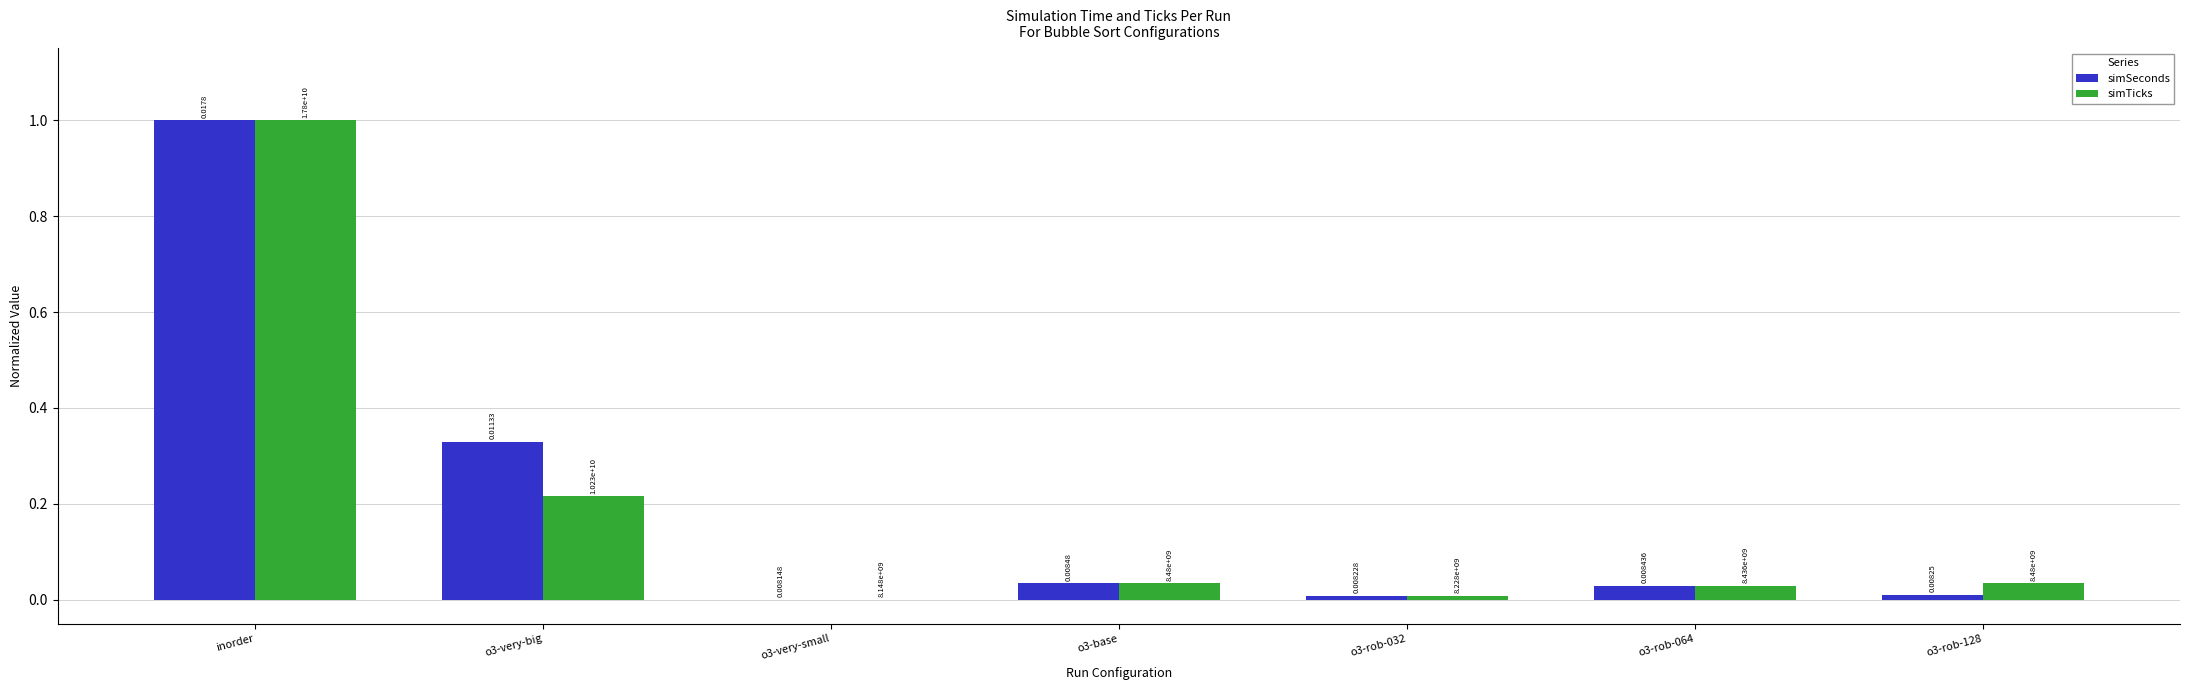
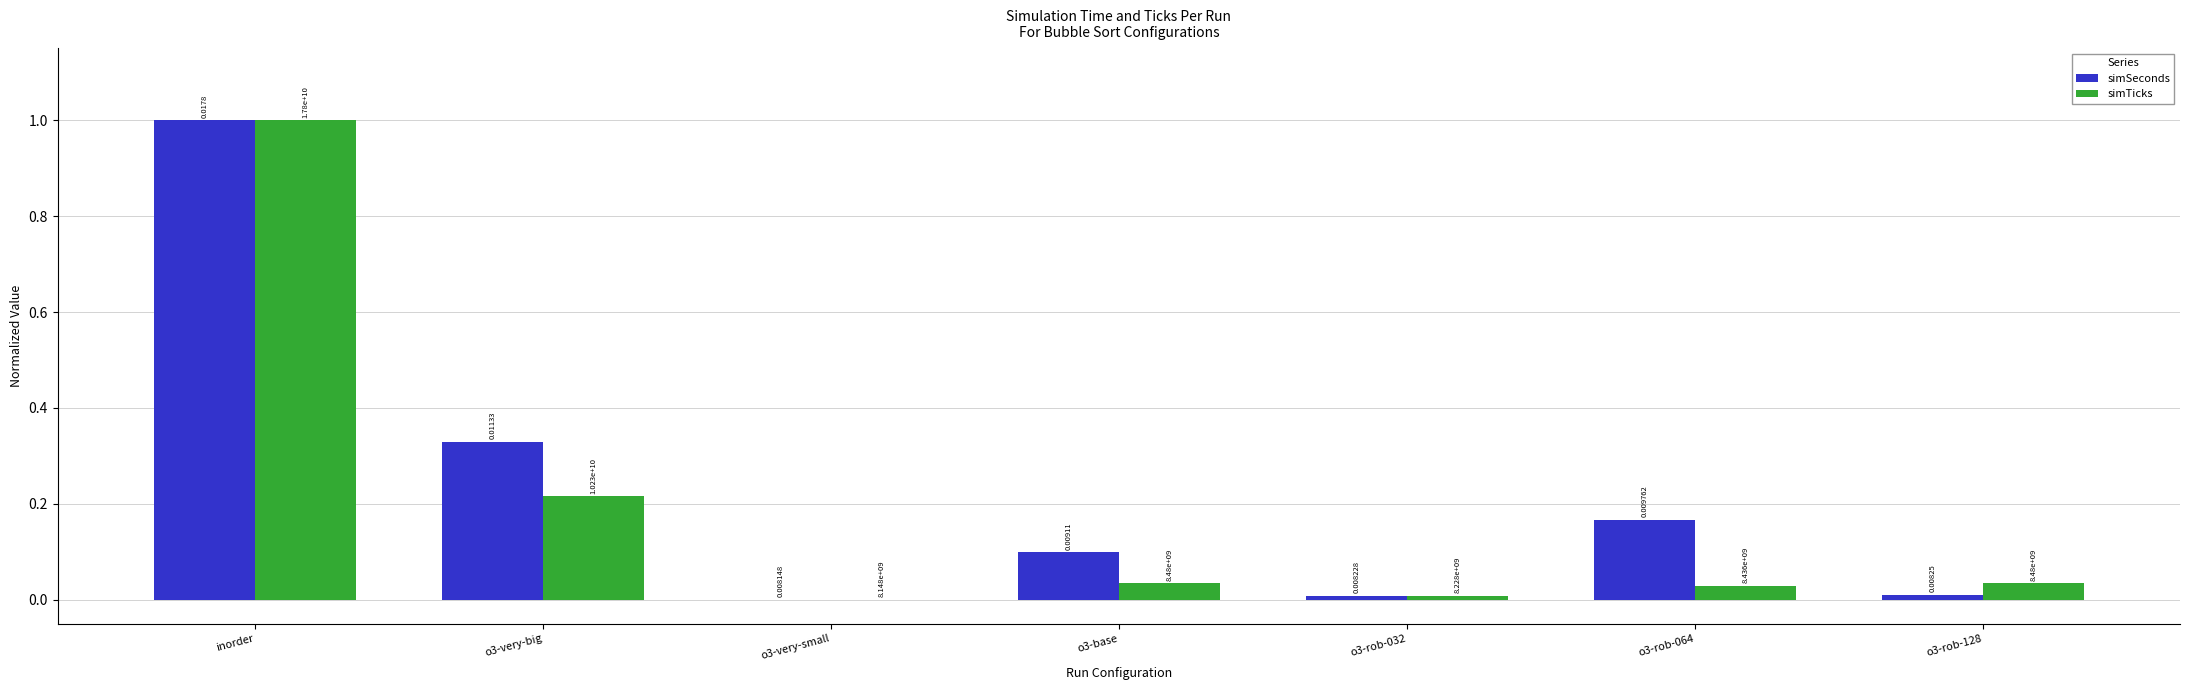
  {
    "simSeconds": {
-     "o3-base": 0.00848,
-     "o3-rob-064": 0.008436
+     "o3-base": 0.00911,
+     "o3-rob-064": 0.009762
    }
  }
